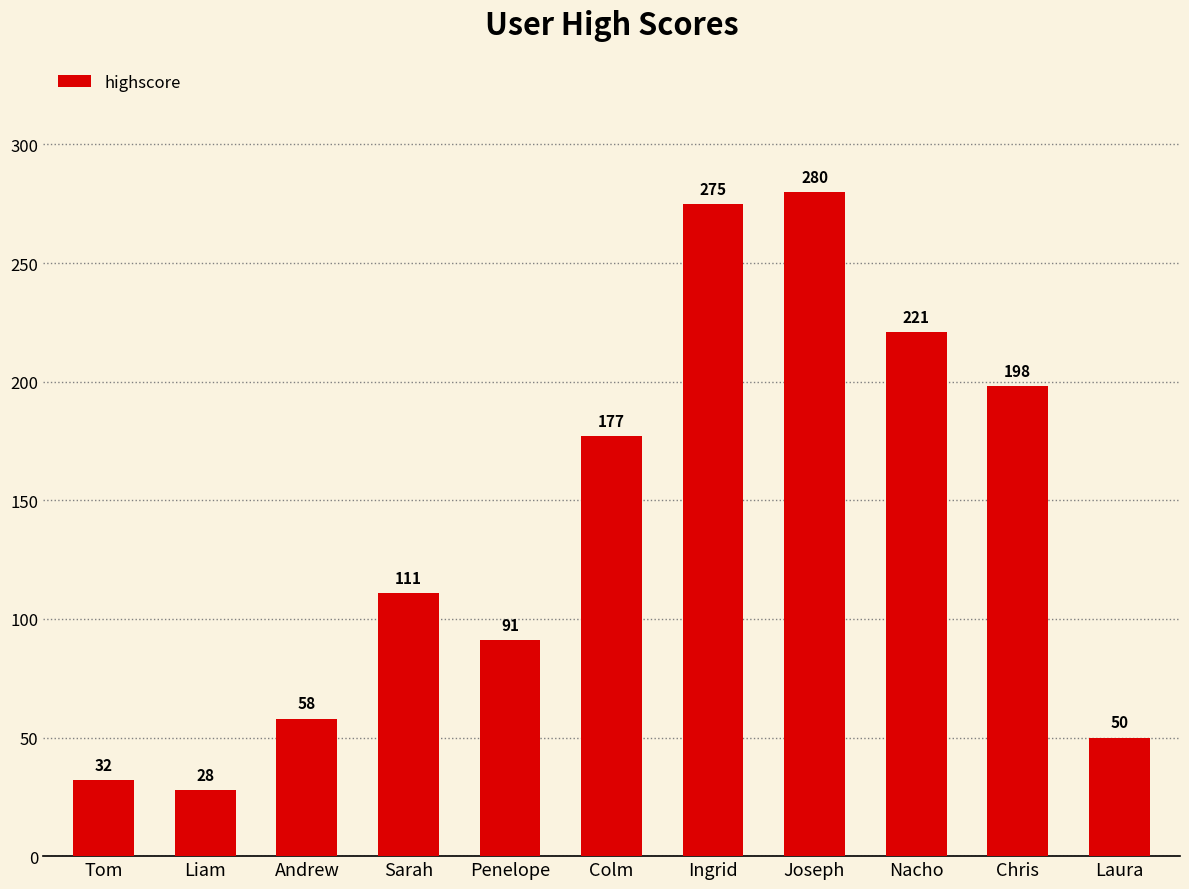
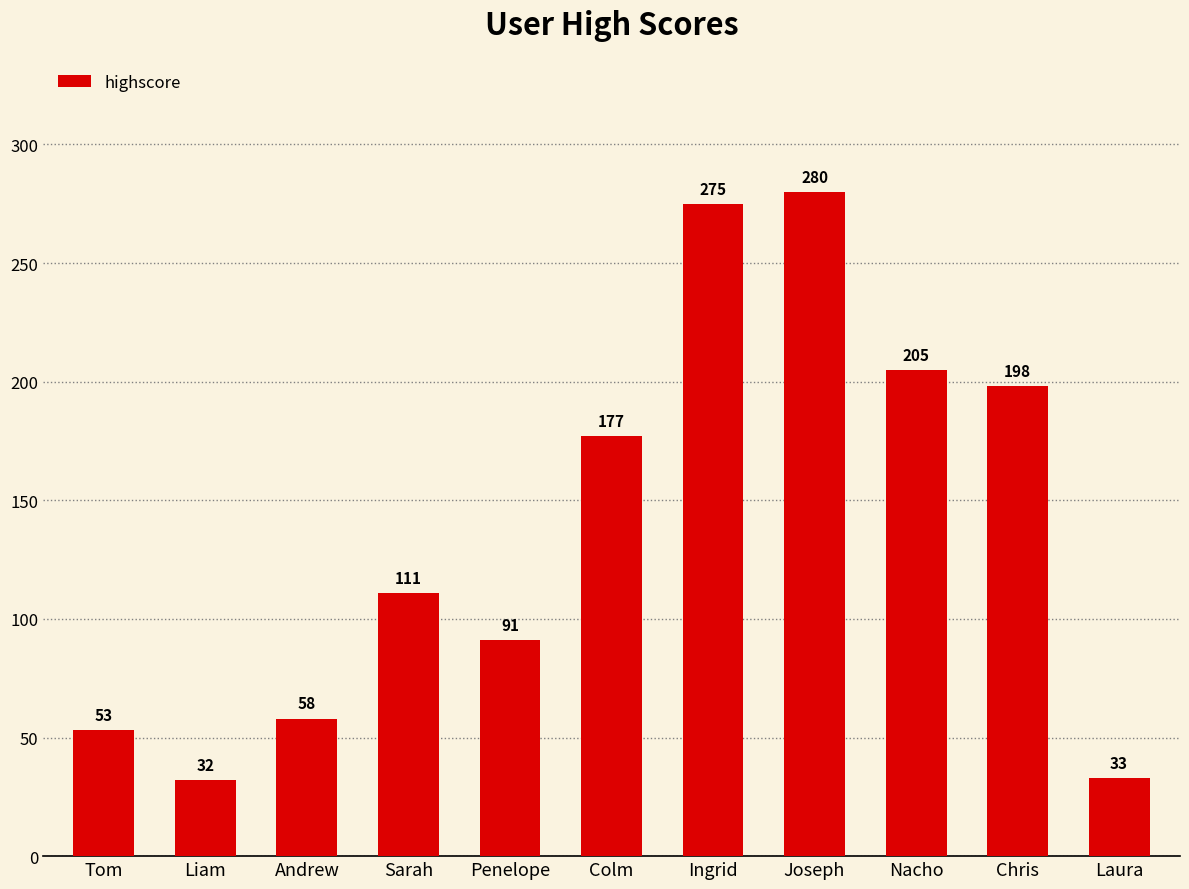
  {
-   "Tom": 32,
-   "Liam": 28,
+   "Tom": 53,
+   "Liam": 32,
    "Andrew": 58,
    "Sarah": 111,
    "Penelope": 91,
    "Colm": 177,
    "Ingrid": 275,
    "Joseph": 280,
-   "Nacho": 221,
+   "Nacho": 205,
    "Chris": 198,
-   "Laura": 50
+   "Laura": 33
  }
